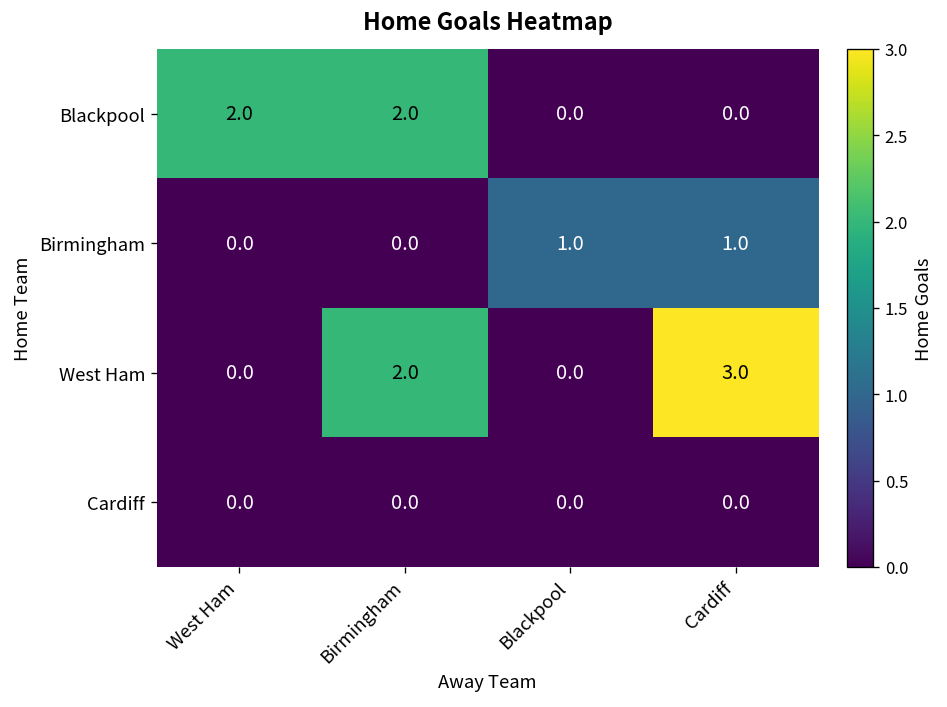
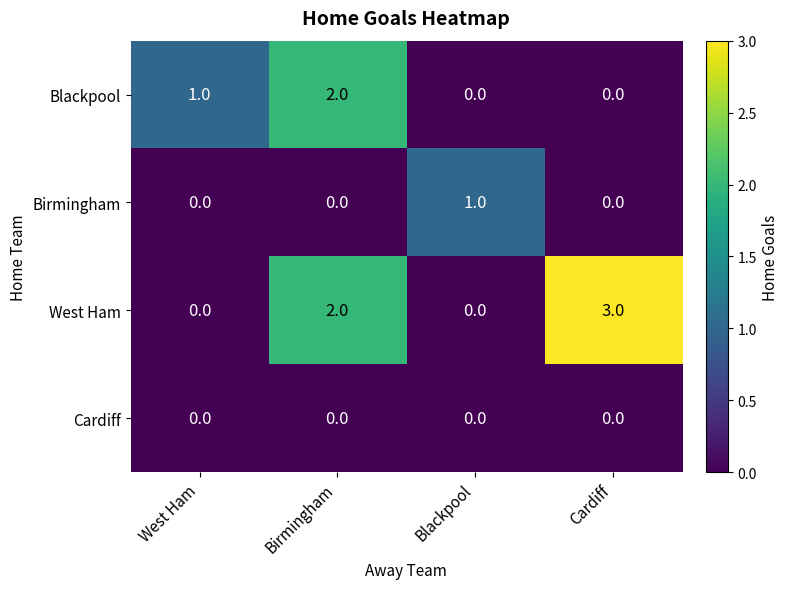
  {
    "Blackpool": {
-     "West Ham": 2.0,
+     "West Ham": 1.0,
      "Birmingham": 2.0,
      "Blackpool": 0.0,
      "Cardiff": 0.0
    },
    "Birmingham": {
      "West Ham": 0.0,
      "Birmingham": 0.0,
      "Blackpool": 1.0,
-     "Cardiff": 1.0
+     "Cardiff": 0.0
    },
    "West Ham": {
      "West Ham": 0.0,
      "Birmingham": 2.0,
      "Blackpool": 0.0,
      "Cardiff": 3.0
    },
    "Cardiff": {
      "West Ham": 0.0,
      "Birmingham": 0.0,
      "Blackpool": 0.0,
      "Cardiff": 0.0
    }
  }
